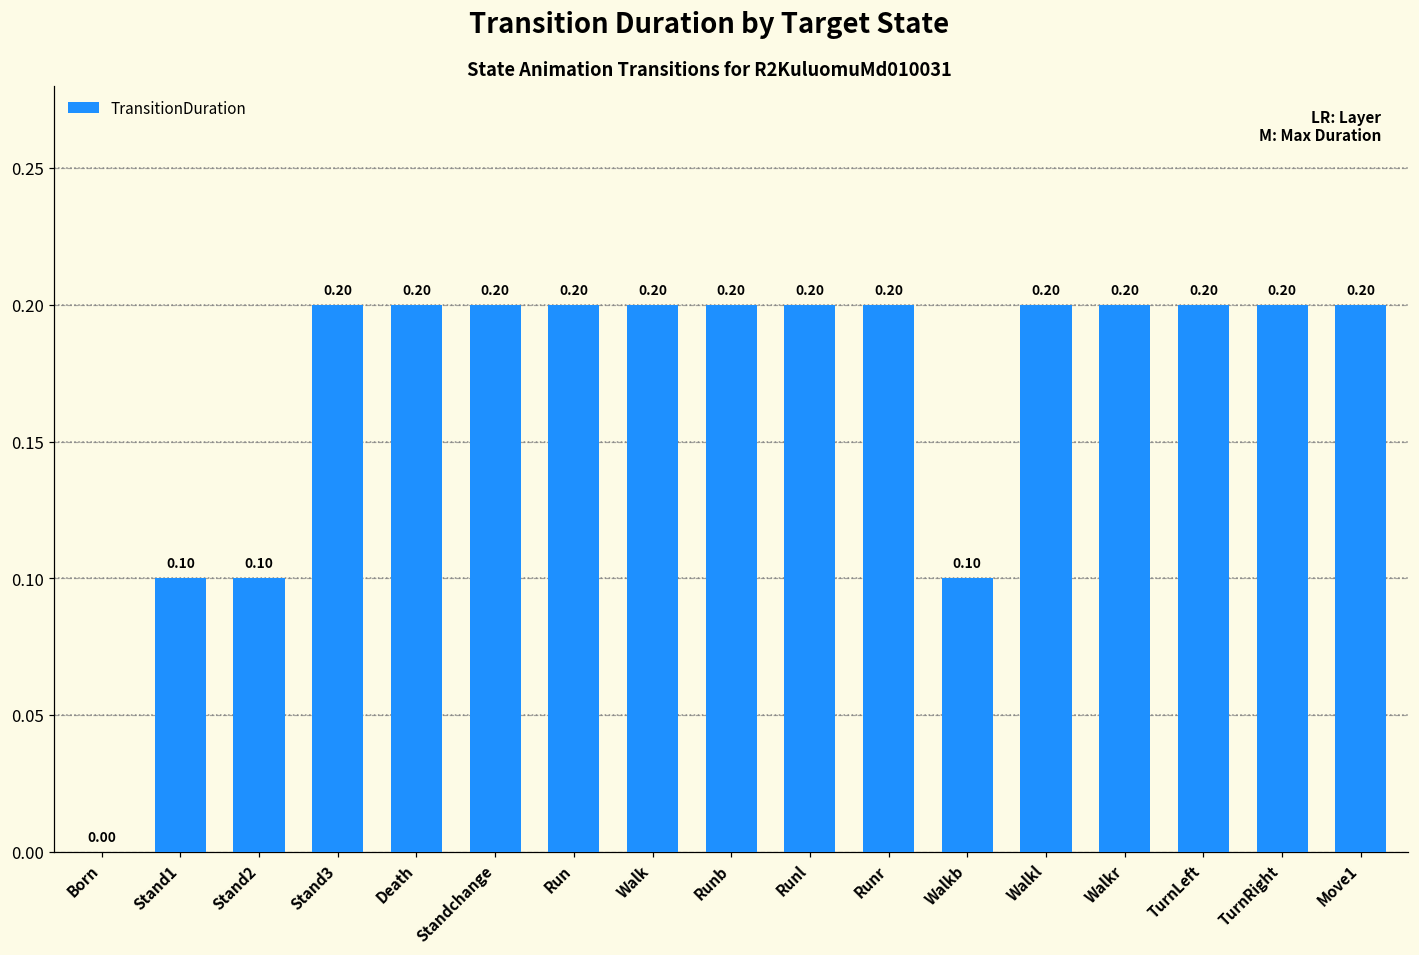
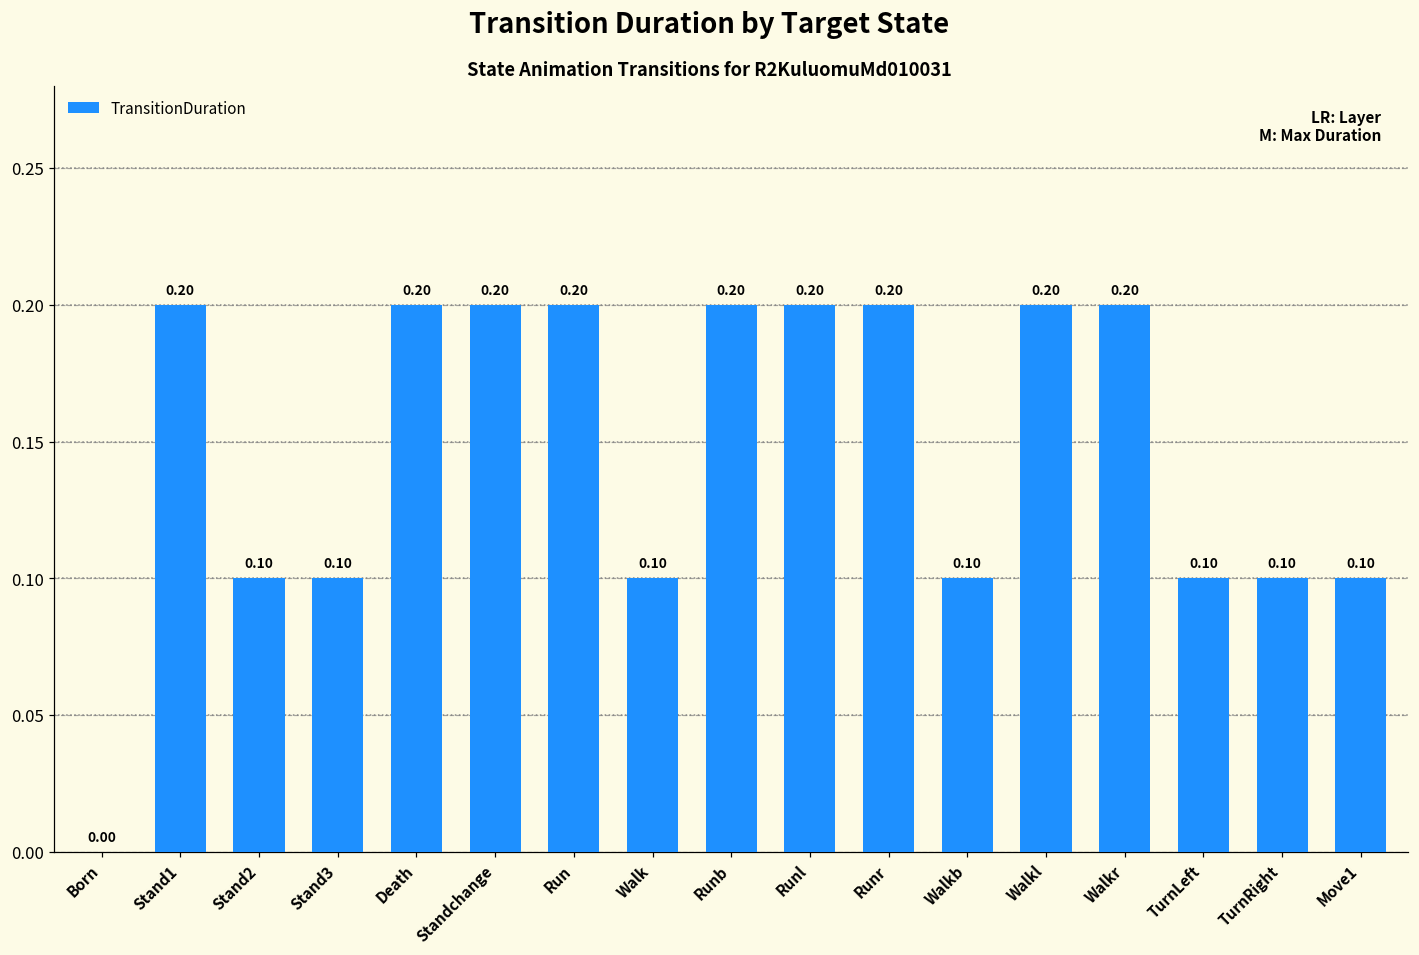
  {
    "Born": 0.00,
-   "Stand1": 0.10,
+   "Stand1": 0.20,
    "Stand2": 0.10,
-   "Stand3": 0.20,
+   "Stand3": 0.10,
    "Death": 0.20,
    "Standchange": 0.20,
    "Run": 0.20,
-   "Walk": 0.20,
+   "Walk": 0.10,
    "Runb": 0.20,
    "Runl": 0.20,
    "Runr": 0.20,
    "Walkb": 0.10,
    "Walkl": 0.20,
    "Walkr": 0.20,
-   "TurnLeft": 0.20,
-   "TurnRight": 0.20,
-   "Move1": 0.20
+   "TurnLeft": 0.10,
+   "TurnRight": 0.10,
+   "Move1": 0.10
  }
